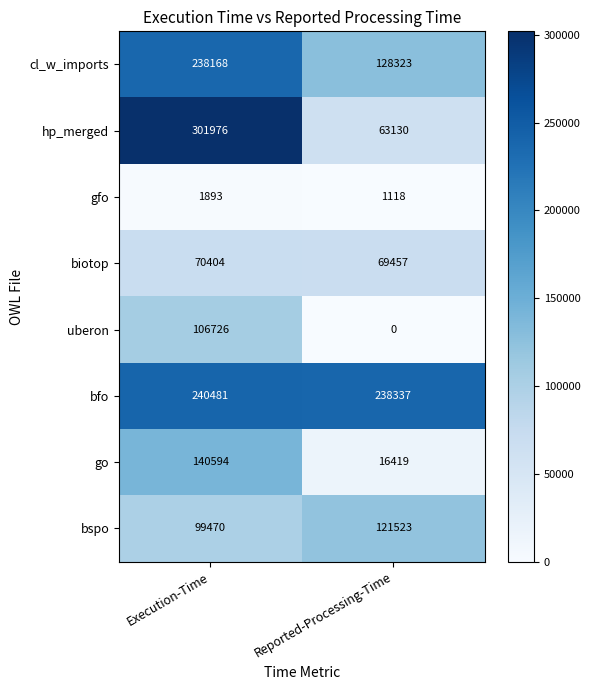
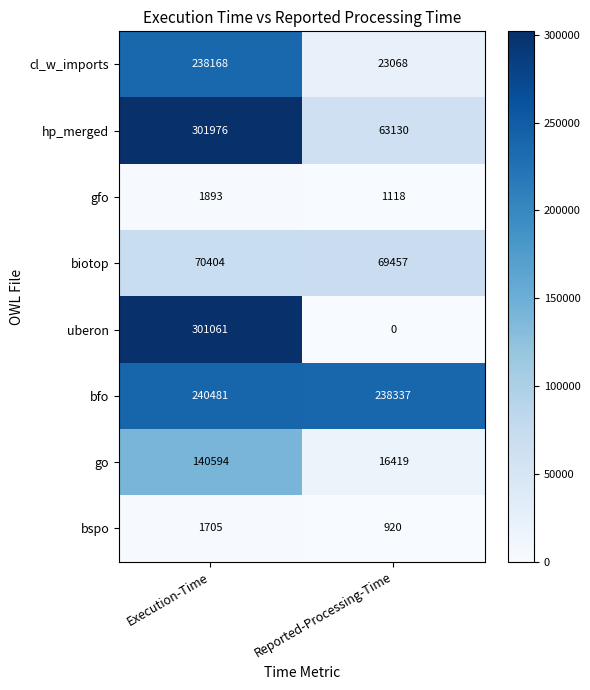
  {
    "cl_w_imports": {
      "Execution-Time": 238168,
-     "Reported-Processing-Time": 128323
+     "Reported-Processing-Time": 23068
    },
    "hp_merged": {
      "Execution-Time": 301976,
      "Reported-Processing-Time": 63130
    },
    "gfo": {
      "Execution-Time": 1893,
      "Reported-Processing-Time": 1118
    },
    "biotop": {
      "Execution-Time": 70404,
      "Reported-Processing-Time": 69457
    },
    "uberon": {
-     "Execution-Time": 106726,
+     "Execution-Time": 301061,
      "Reported-Processing-Time": 0
    },
    "bfo": {
      "Execution-Time": 240481,
      "Reported-Processing-Time": 238337
    },
    "go": {
      "Execution-Time": 140594,
      "Reported-Processing-Time": 16419
    },
    "bspo": {
-     "Execution-Time": 99470,
-     "Reported-Processing-Time": 121523
+     "Execution-Time": 1705,
+     "Reported-Processing-Time": 920
    }
  }
